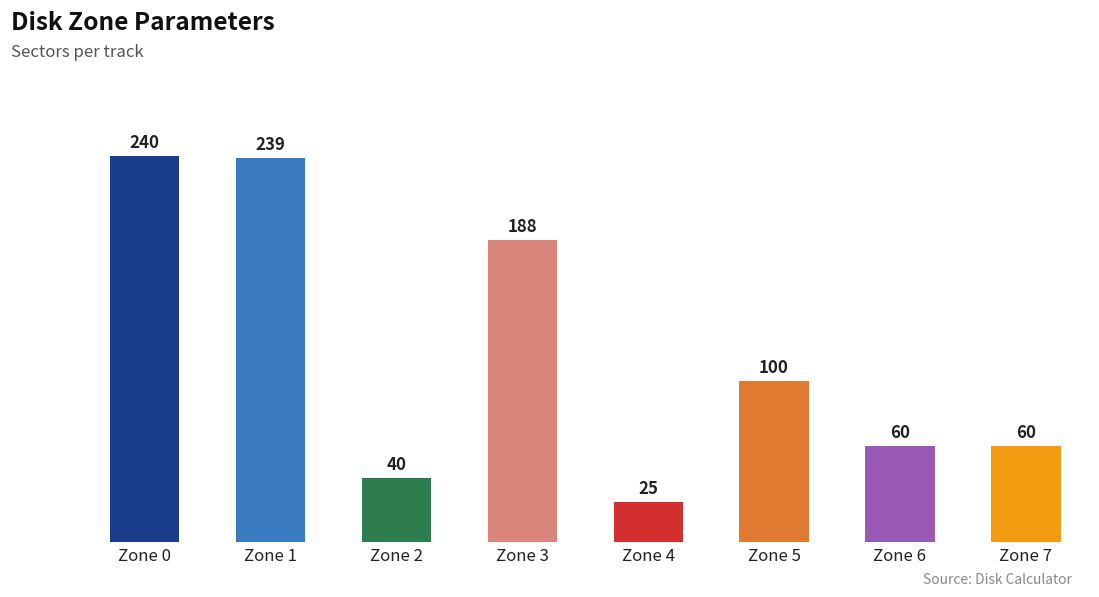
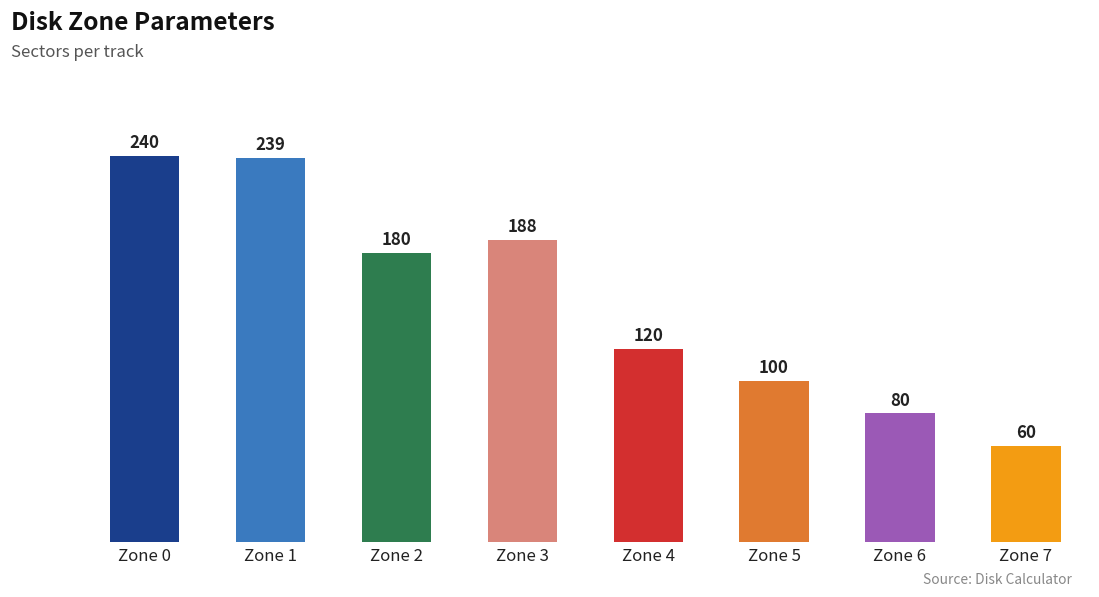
  {
    "Zone 0": 240,
    "Zone 1": 239,
-   "Zone 2": 40,
+   "Zone 2": 180,
    "Zone 3": 188,
-   "Zone 4": 25,
+   "Zone 4": 120,
    "Zone 5": 100,
-   "Zone 6": 60,
+   "Zone 6": 80,
    "Zone 7": 60
  }
